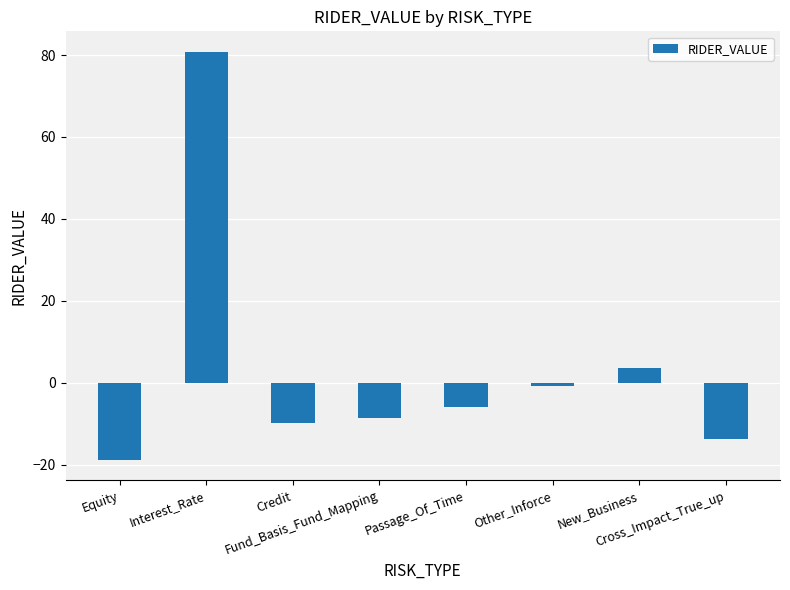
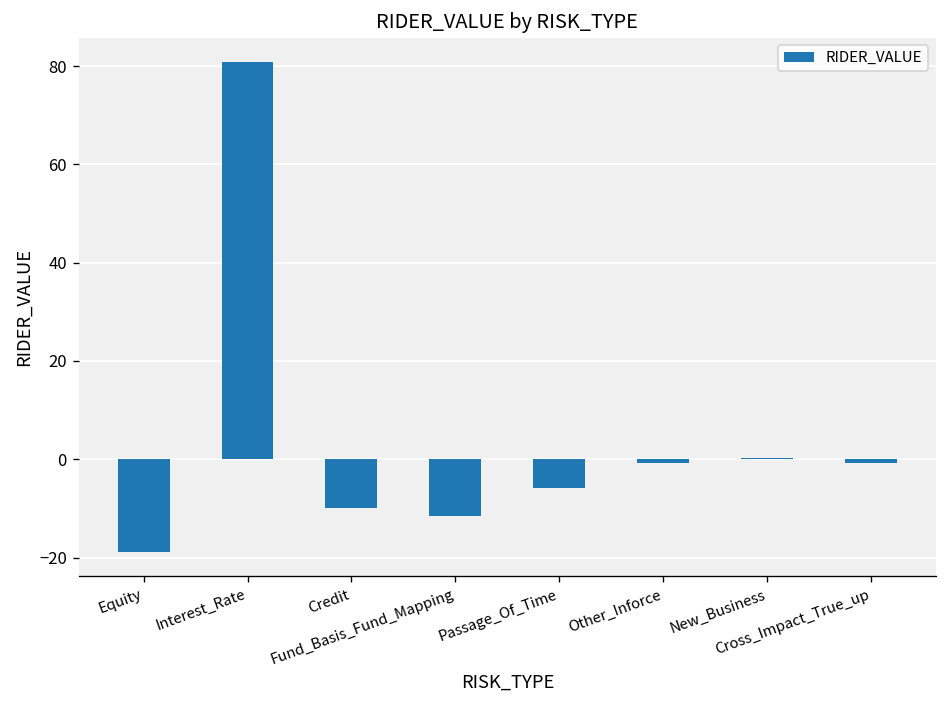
  {
    "Equity": -19,
    "Interest_Rate": 81,
    "Credit": -10,
-   "Fund_Basis_Fund_Mapping": -9,
+   "Fund_Basis_Fund_Mapping": -12,
    "Passage_Of_Time": -6,
    "Other_Inforce": -1,
-   "New_Business": 4,
-   "Cross_Impact_True_up": -14
+   "New_Business": 0,
+   "Cross_Impact_True_up": -1
  }
